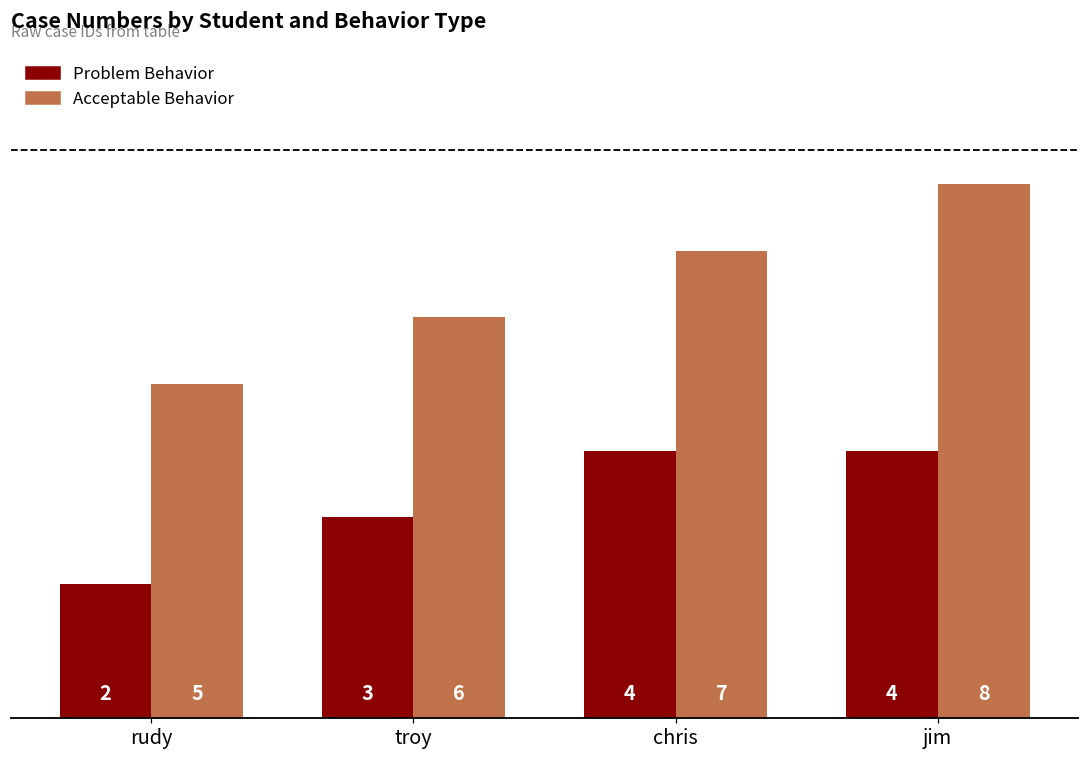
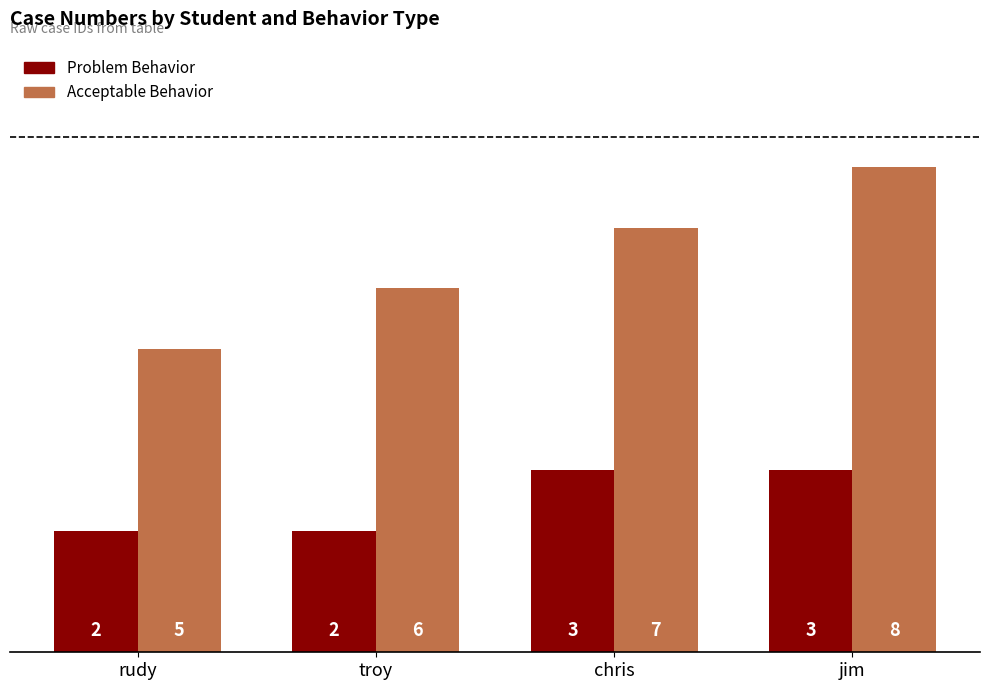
  {
    "Problem Behavior": {
      "rudy": 2,
-     "troy": 3,
-     "chris": 4,
-     "jim": 4
+     "troy": 2,
+     "chris": 3,
+     "jim": 3
    },
    "Acceptable Behavior": {
      "rudy": 5,
      "troy": 6,
      "chris": 7,
      "jim": 8
    }
  }
